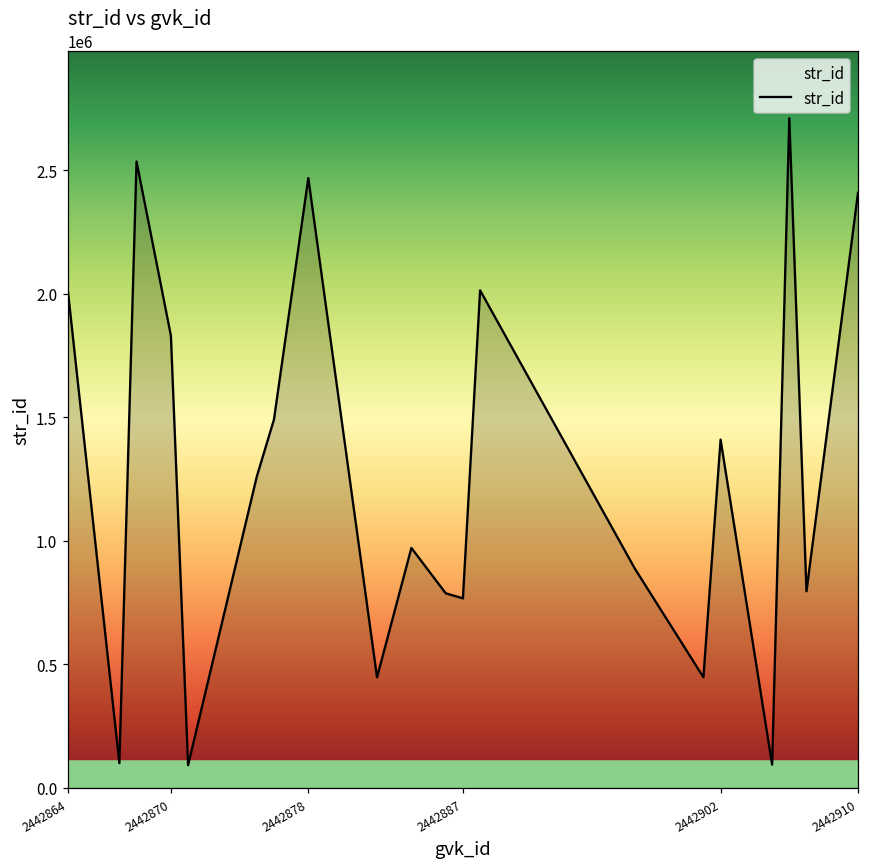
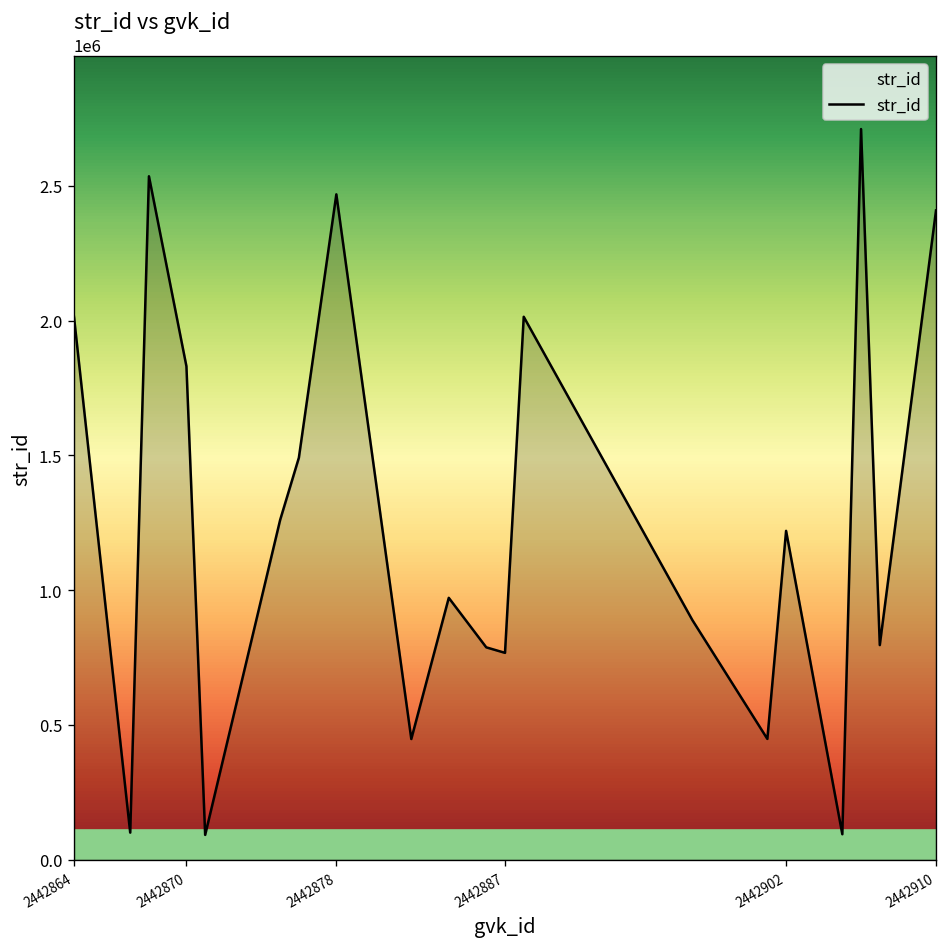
  {
    "2442864": 2010000,
    "2442870": 1830000,
    "2442878": 2470000,
    "2442887": 770000,
-   "2442902": 1410000,
+   "2442902": 1220000,
    "2442910": 2410000
  }
